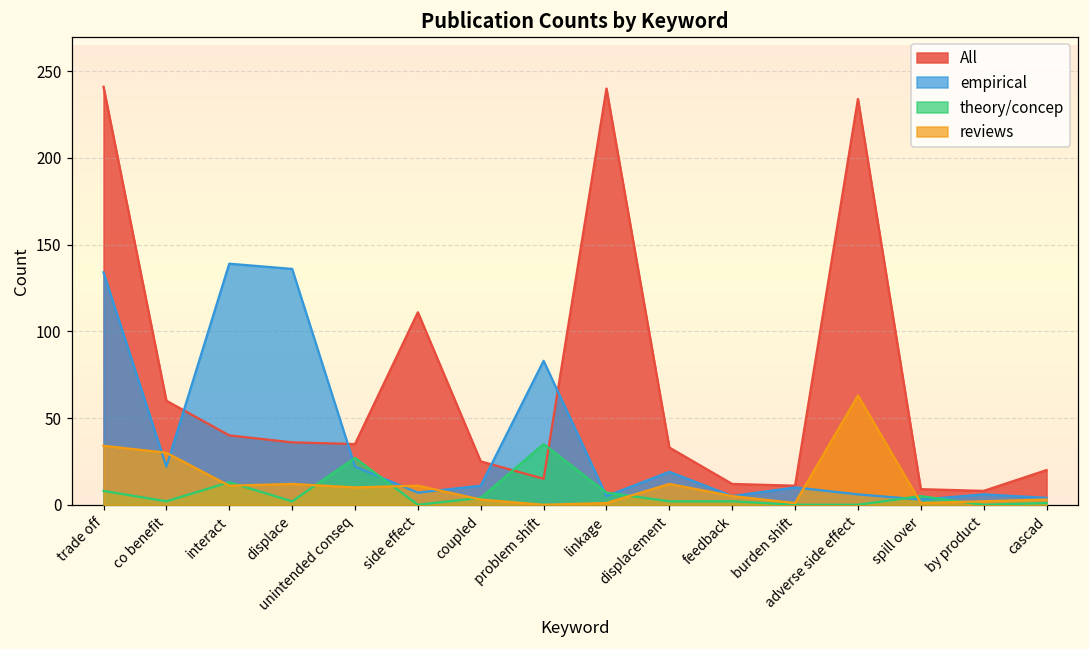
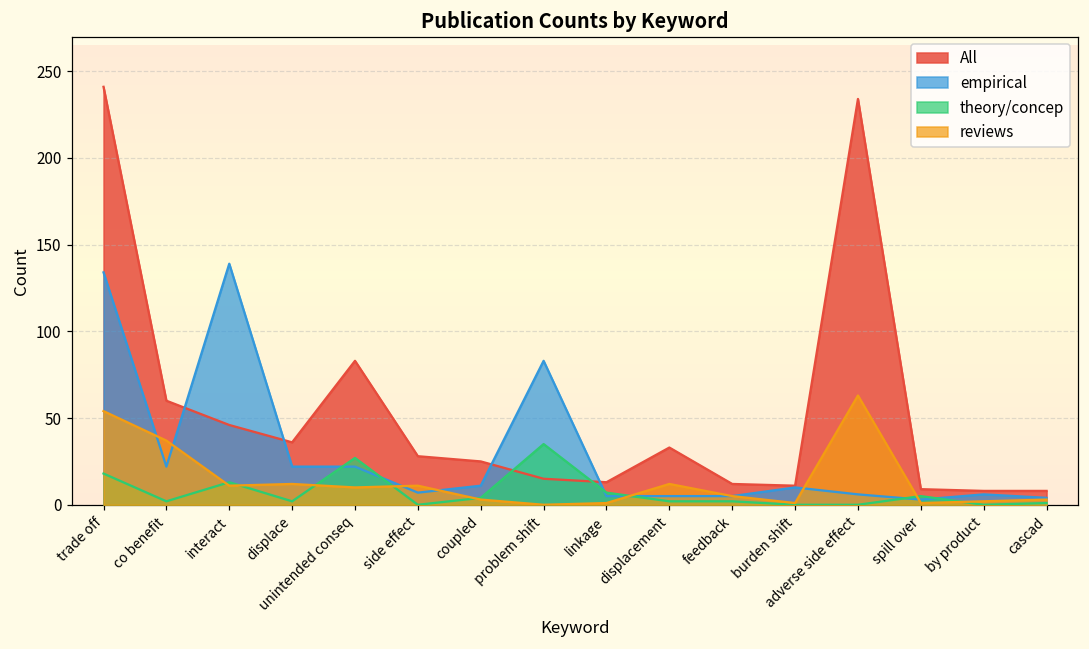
  {
    "All": {
      "trade off": 241,
      "co benefit": 60,
-     "interact": 40,
+     "interact": 46,
      "displace": 36,
-     "unintended conseq": 35,
-     "side effect": 111,
+     "unintended conseq": 83,
+     "side effect": 28,
      "coupled": 25,
      "problem shift": 15,
-     "linkage": 240,
+     "linkage": 13,
      "displacement": 33,
      "feedback": 12,
      "adverse side effect": 234,
      "spill over": 9,
      "by product": 8,
-     "cascad": 20
+     "cascad": 8
    },
    "empirical": {
      "trade off": 134,
      "co benefit": 22,
      "interact": 139,
-     "displace": 136,
+     "displace": 22,
      "unintended conseq": 22,
      "side effect": 7,
      "coupled": 11,
      "problem shift": 83,
      "linkage": 5,
-     "displacement": 19,
+     "displacement": 5,
      "adverse side effect": 6,
      "spill over": 3,
      "by product": 6
    },
    "theory/concep": {
-     "trade off": 8,
+     "trade off": 18,
      "co benefit": 2,
      "interact": 13,
      "displace": 2,
      "unintended conseq": 27,
      "side effect": 0,
      "problem shift": 35,
      "linkage": 7,
      "displacement": 2,
      "feedback": 2,
      "adverse side effect": 0,
      "spill over": 5,
      "by product": 0,
      "cascad": 1
    },
    "reviews": {
-     "trade off": 34,
-     "co benefit": 30,
+     "trade off": 54,
+     "co benefit": 37,
      "interact": 11,
      "displace": 12,
      "unintended conseq": 10,
      "side effect": 11,
      "problem shift": 0,
      "linkage": 1,
      "displacement": 12,
      "adverse side effect": 63,
      "spill over": 1,
      "by product": 2
    }
  }
